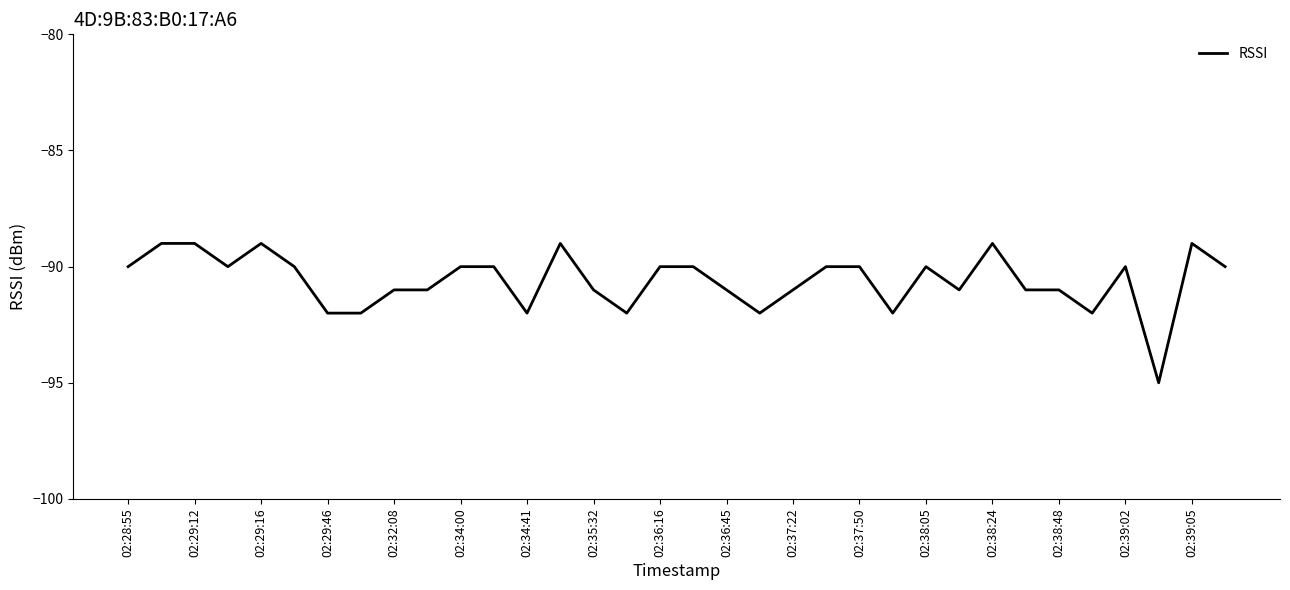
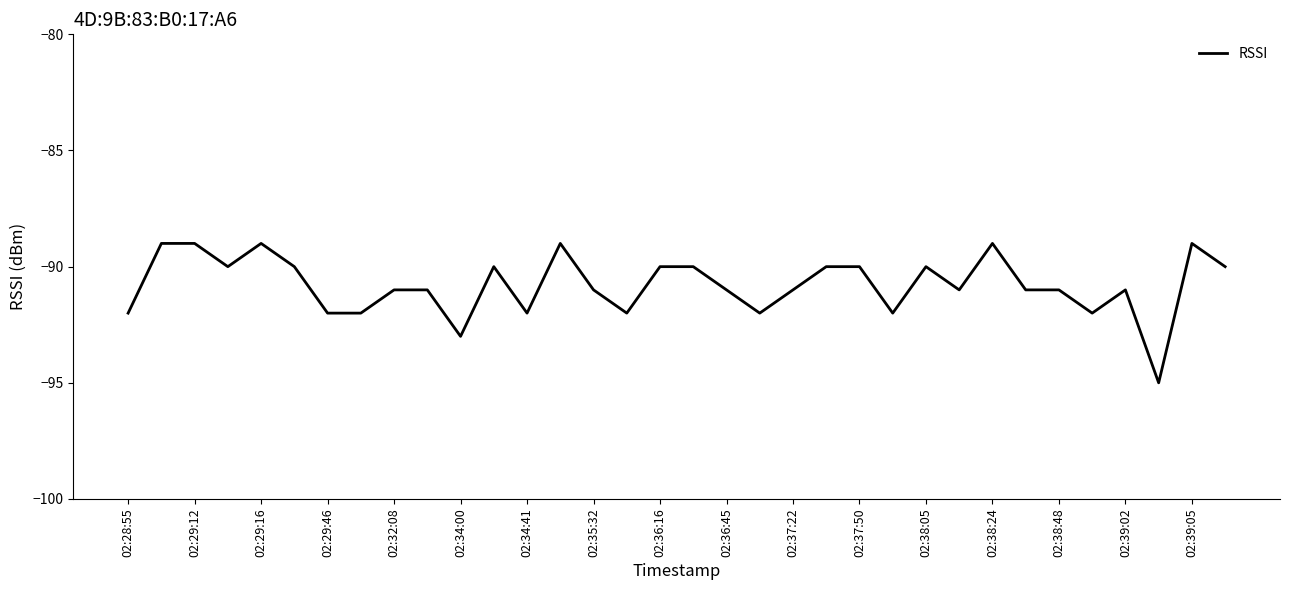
  {
-   "02:28:55": -90,
+   "02:28:55": -92,
    "02:29:12": -89,
    "02:29:16": -89,
    "02:29:46": -92,
    "02:32:08": -91,
-   "02:34:00": -90,
+   "02:34:00": -93,
    "02:34:41": -92,
    "02:35:32": -91,
    "02:36:16": -90,
    "02:36:45": -91,
    "02:37:22": -91,
    "02:37:50": -90,
    "02:38:05": -90,
    "02:38:24": -89,
    "02:38:48": -91,
-   "02:39:02": -90,
+   "02:39:02": -91,
    "02:39:05": -89
  }
